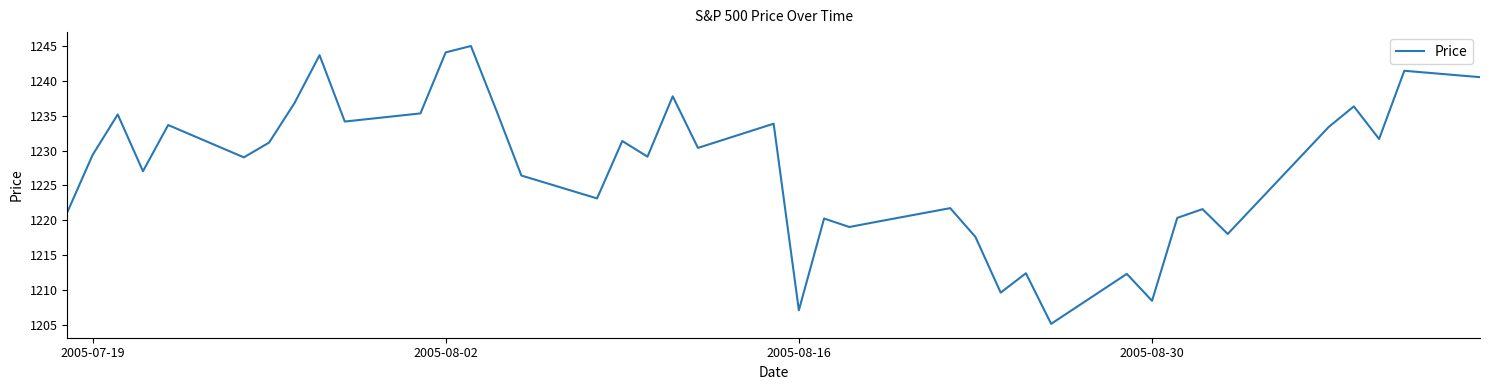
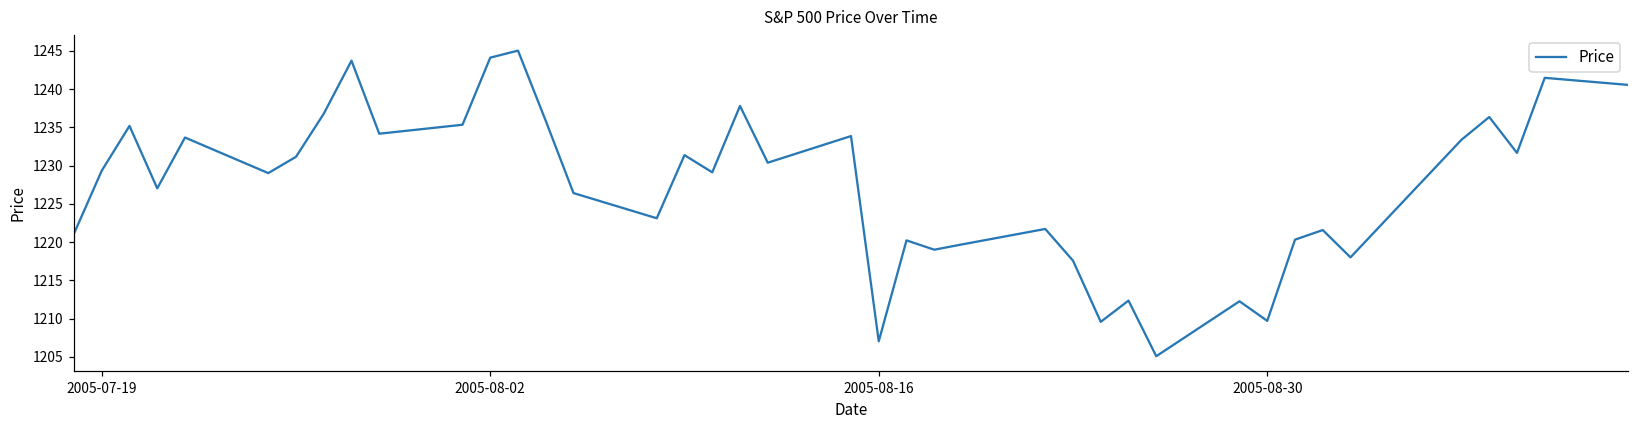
  {
    "2005-07-19": 1229,
    "2005-08-02": 1244,
    "2005-08-16": 1207,
-   "2005-08-30": 1208
+   "2005-08-30": 1210
  }
